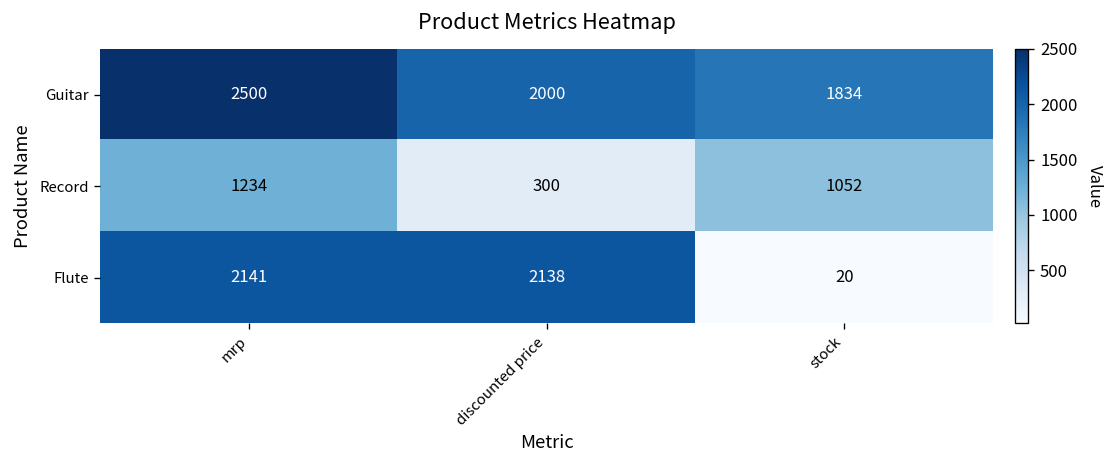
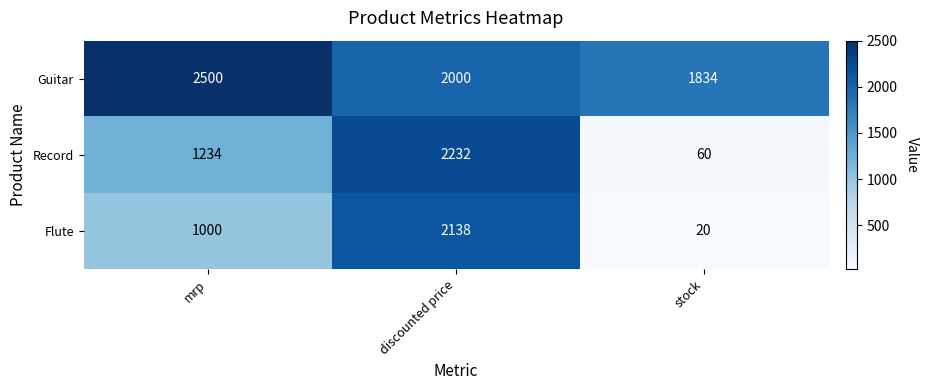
  {
    "Guitar": {
      "mrp": 2500,
      "discounted price": 2000,
      "stock": 1834
    },
    "Record": {
      "mrp": 1234,
-     "discounted price": 300,
-     "stock": 1052
+     "discounted price": 2232,
+     "stock": 60
    },
    "Flute": {
-     "mrp": 2141,
+     "mrp": 1000,
      "discounted price": 2138,
      "stock": 20
    }
  }
